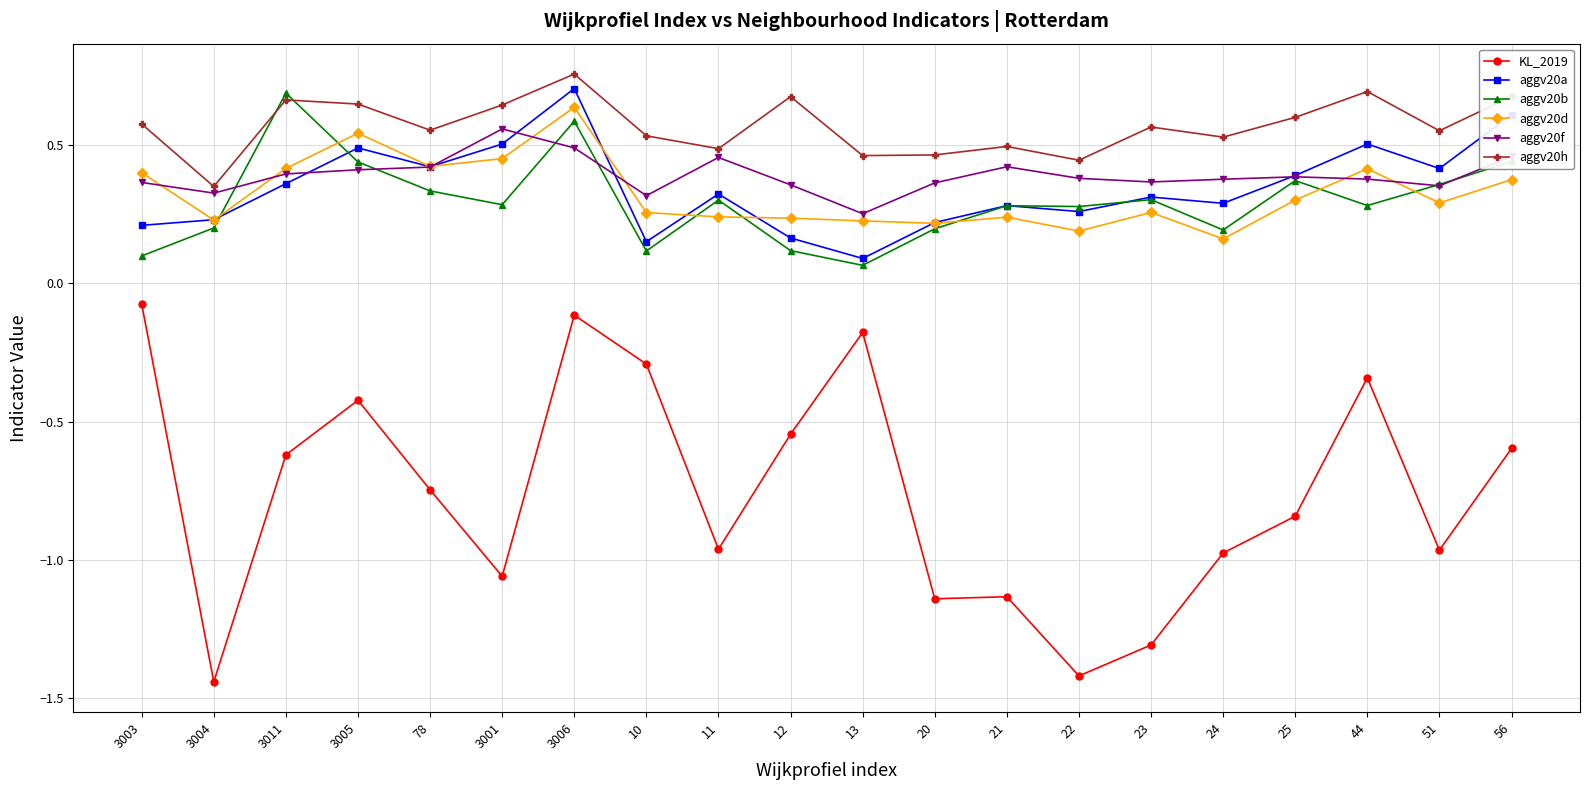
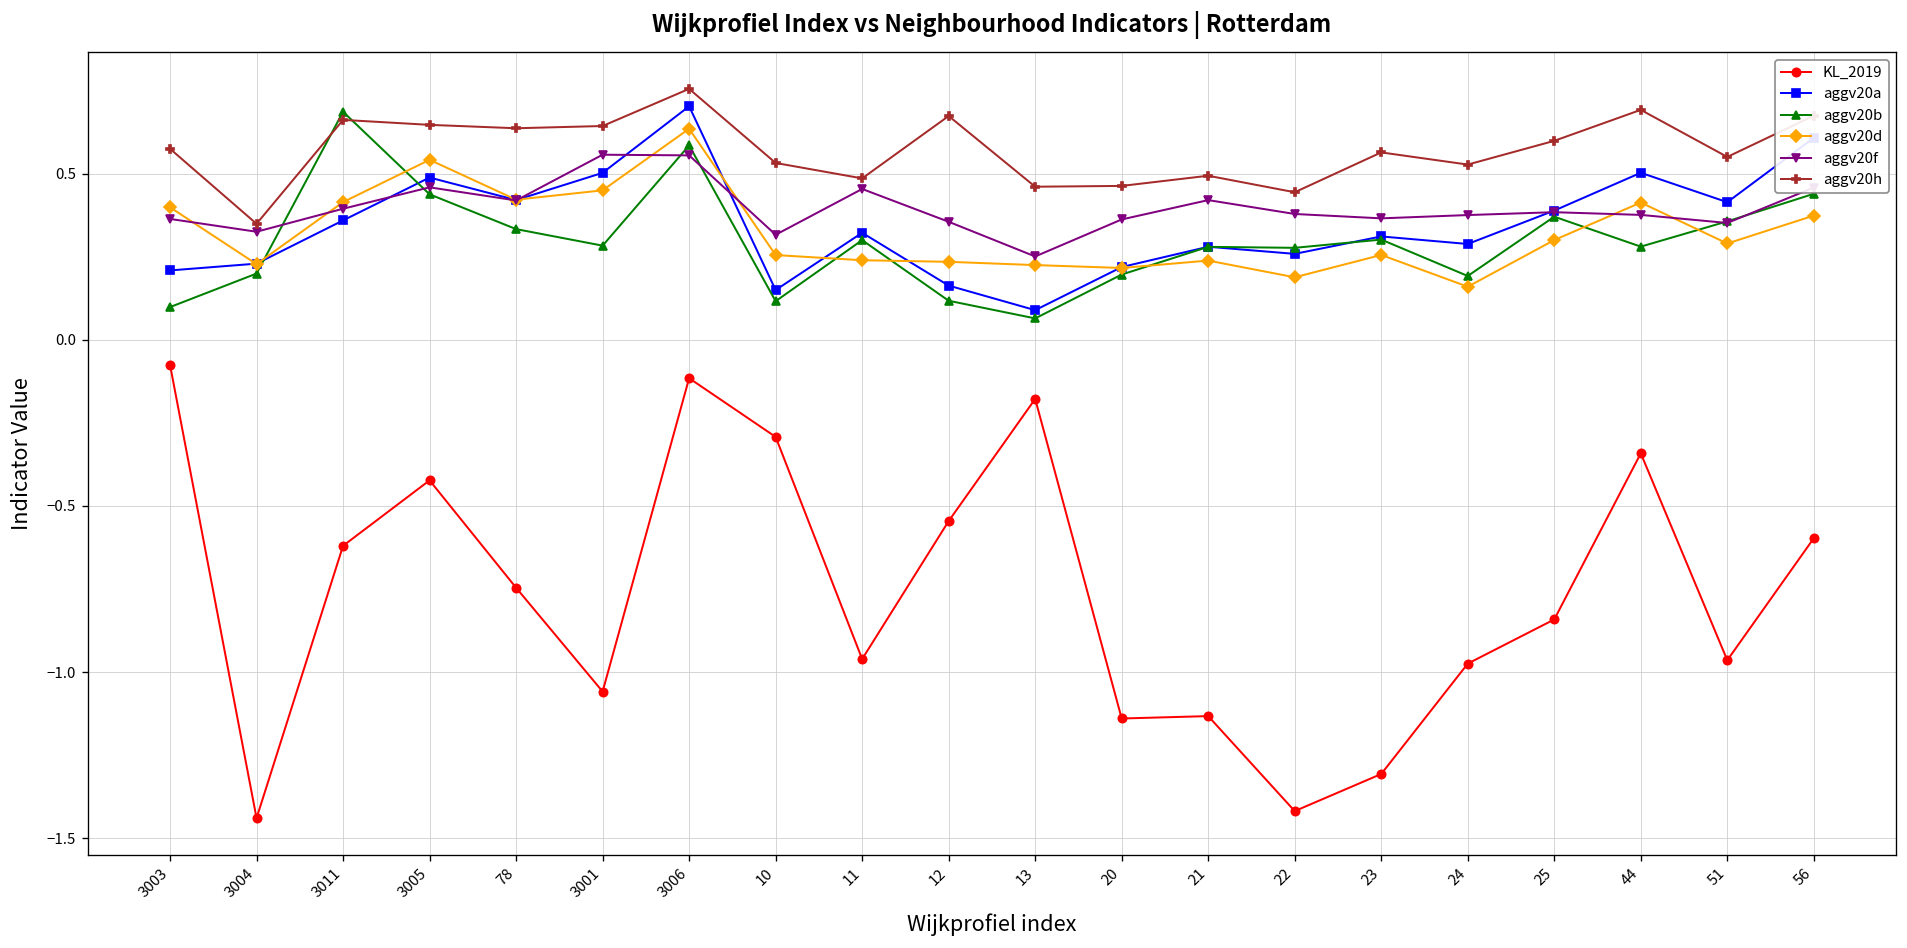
  {
    "KL_2019": {
      "3003": -0.08,
      "3004": -1.44,
      "3011": -0.62,
      "3005": -0.42,
      "78": -0.75,
      "3001": -1.06,
      "3006": -0.12,
      "10": -0.29,
      "11": -0.96,
      "12": -0.55,
      "13": -0.18,
      "20": -1.14,
      "21": -1.13,
      "22": -1.42,
      "23": -1.31,
      "24": -0.97,
      "25": -0.84,
      "44": -0.34,
      "51": -0.96,
      "56": -0.60
    },
    "aggv20a": {
      "3003": 0.21,
      "3011": 0.36,
      "3005": 0.49,
      "3001": 0.50,
      "3006": 0.70,
      "10": 0.15,
      "11": 0.32,
      "12": 0.16,
      "13": 0.09,
      "22": 0.26,
      "23": 0.31,
      "24": 0.29,
      "44": 0.50,
      "51": 0.41
    },
    "aggv20b": {
      "3003": 0.10,
      "3004": 0.20,
      "3011": 0.69,
      "3005": 0.44,
      "78": 0.33,
      "3001": 0.28,
      "3006": 0.58,
      "10": 0.12,
      "11": 0.30,
      "12": 0.12,
      "13": 0.06,
      "20": 0.20,
      "22": 0.28,
      "23": 0.30,
      "24": 0.19,
      "25": 0.37,
      "44": 0.28
    },
    "aggv20d": {
      "3003": 0.40,
      "3011": 0.41,
      "3005": 0.54,
      "3001": 0.45,
      "3006": 0.64,
      "10": 0.25,
      "11": 0.24,
      "12": 0.23,
      "13": 0.22,
      "21": 0.24,
      "22": 0.19,
      "23": 0.26,
      "24": 0.16,
      "25": 0.30,
      "44": 0.41,
      "51": 0.29,
      "56": 0.37
    },
    "aggv20f": {
      "3003": 0.36,
      "3004": 0.33,
      "3011": 0.39,
-     "3005": 0.41,
+     "3005": 0.46,
      "3001": 0.56,
-     "3006": 0.49,
+     "3006": 0.56,
      "10": 0.32,
      "11": 0.45,
      "12": 0.36,
      "13": 0.25,
      "20": 0.36,
      "21": 0.42,
      "22": 0.38,
      "23": 0.37,
      "24": 0.38,
      "44": 0.38
    },
    "aggv20h": {
      "3003": 0.57,
      "3004": 0.35,
      "3011": 0.66,
      "3005": 0.65,
-     "78": 0.55,
+     "78": 0.64,
      "3001": 0.64,
      "3006": 0.76,
      "10": 0.53,
      "11": 0.49,
      "12": 0.67,
      "13": 0.46,
      "20": 0.46,
      "21": 0.49,
      "22": 0.44,
      "23": 0.56,
      "24": 0.53,
      "25": 0.60,
      "44": 0.69,
      "51": 0.55
    }
  }
